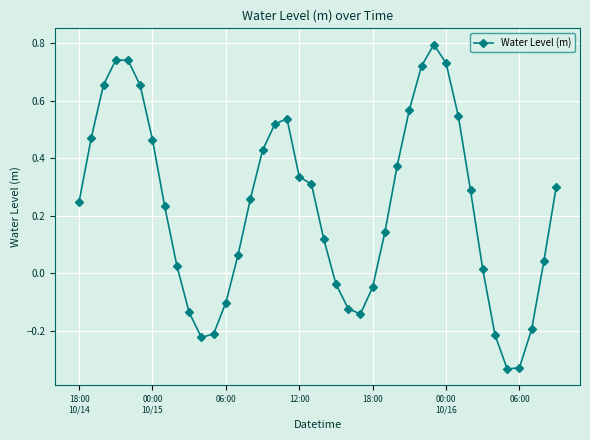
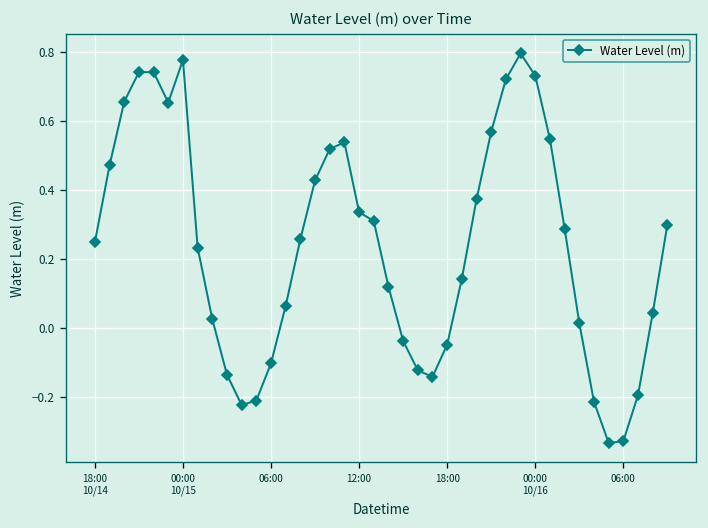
  {
    "18:00 10/14": 0.25,
-   "00:00 10/15": 0.47,
+   "00:00 10/15": 0.78,
    "12:00": 0.34,
    "18:00": -0.05,
    "00:00 10/16": 0.73
  }
